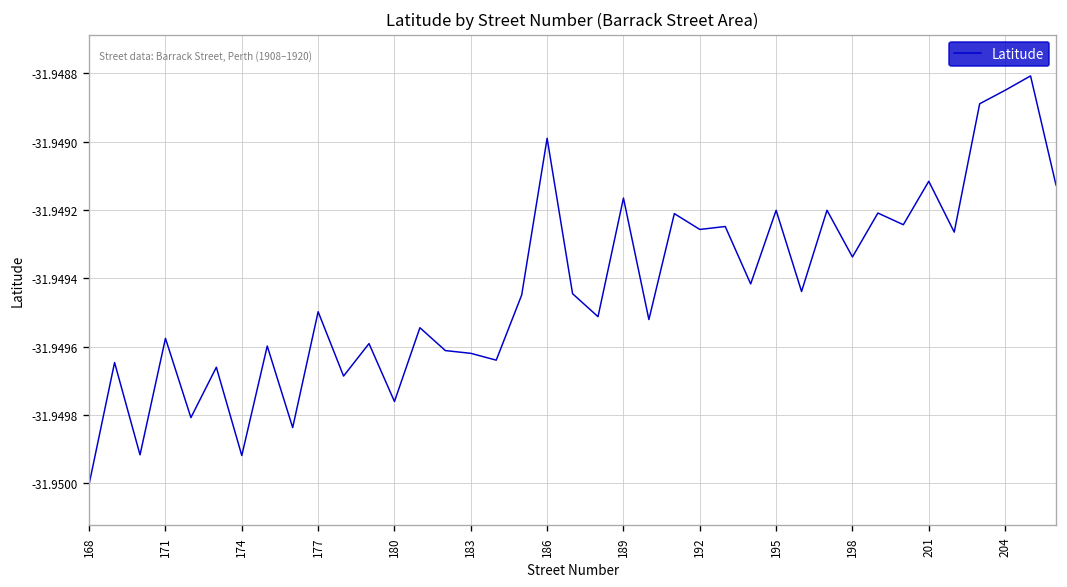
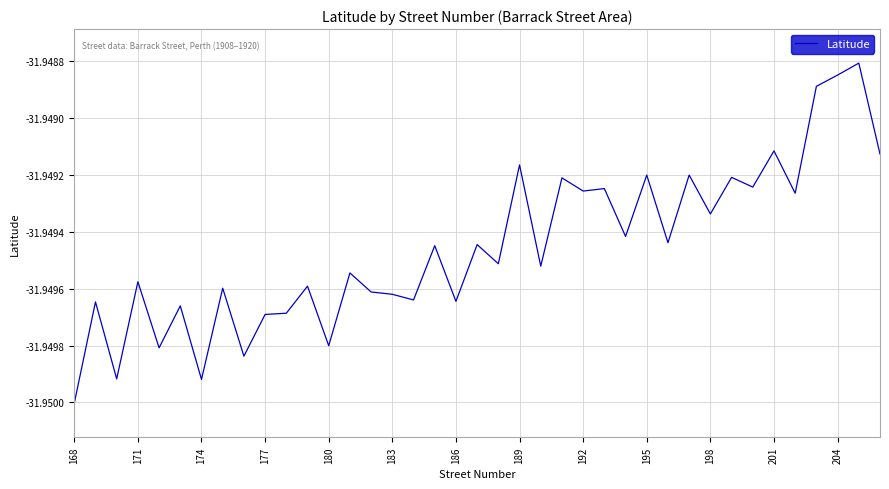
  {
    "168": -31.95000,
    "171": -31.94958,
    "174": -31.94992,
-   "177": -31.94950,
-   "180": -31.94976,
+   "177": -31.94969,
+   "180": -31.94980,
    "183": -31.94962,
-   "186": -31.94899,
+   "186": -31.94964,
    "189": -31.94917,
    "192": -31.94926,
    "195": -31.94920,
    "198": -31.94934,
    "201": -31.94912,
    "204": -31.94885
  }
